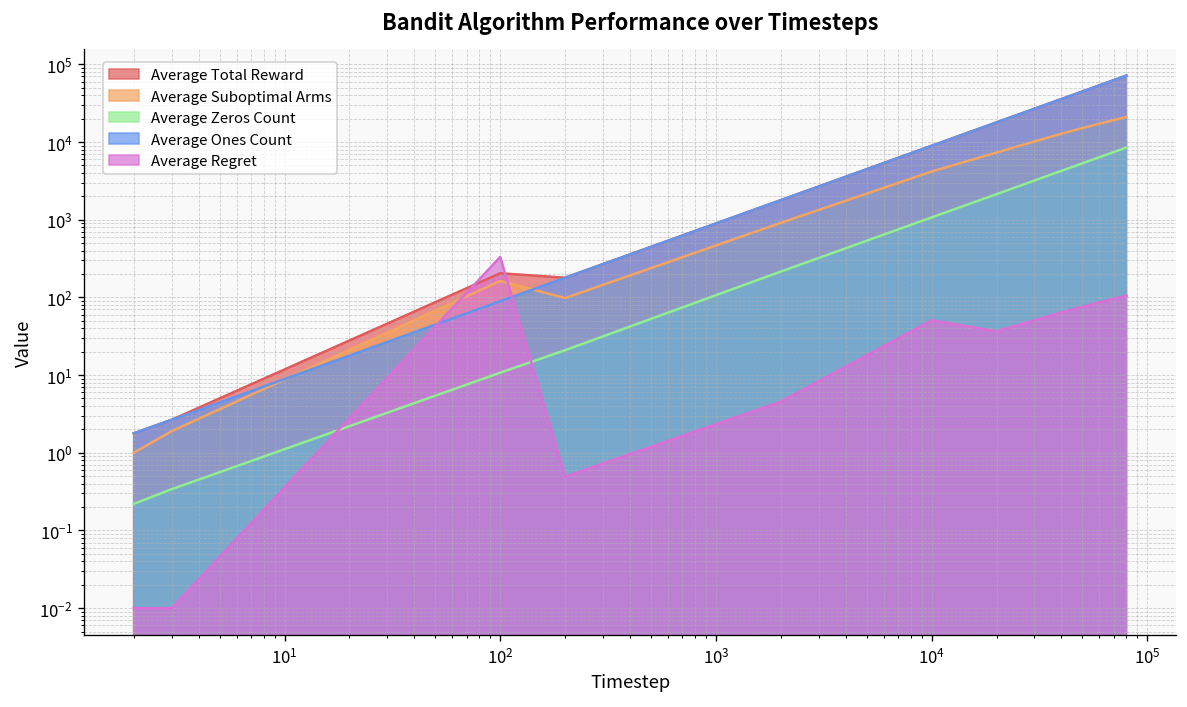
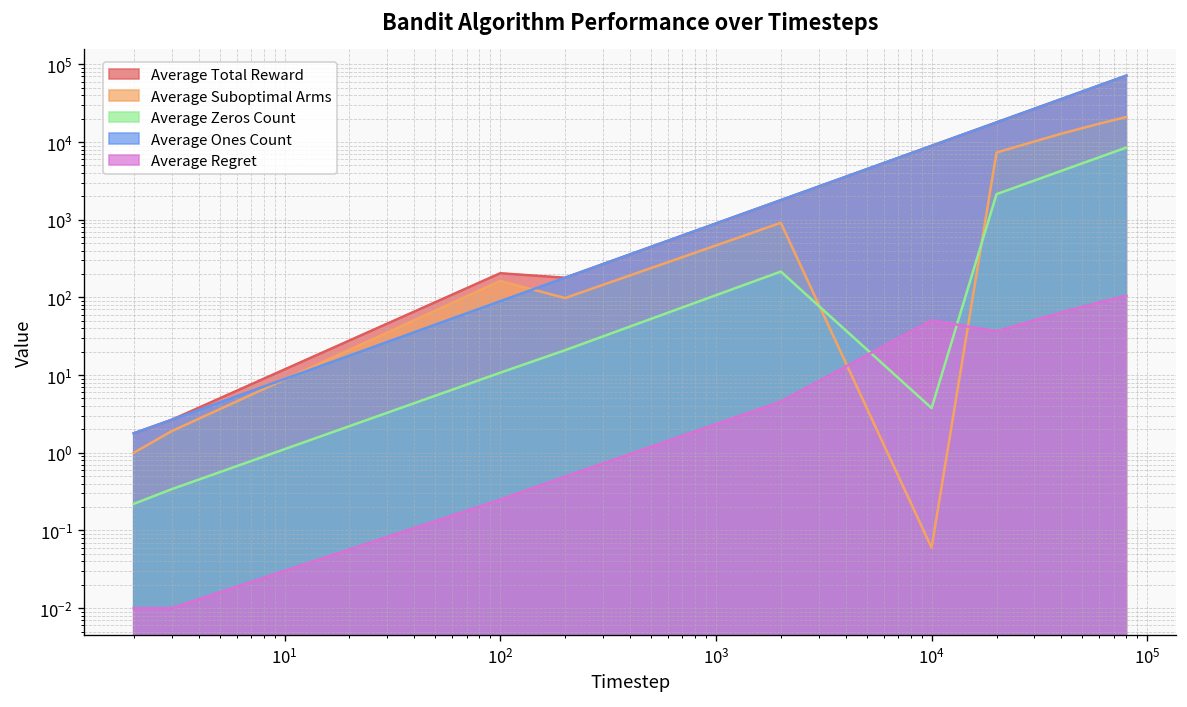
  {
    "Average Total Reward": {
      "10^2": 200
    },
    "Average Suboptimal Arms": {
      "10^2": 160,
-     "10^4": 4000
+     "10^4": 0.06
    },
    "Average Zeros Count": {
      "10^2": 11,
-     "10^4": 1100
+     "10^4": 4
    },
    "Average Ones Count": {
      "10^2": 90
    },
    "Average Regret": {
-     "10^2": 300,
+     "10^2": 0.25,
      "10^4": 50
    }
  }
